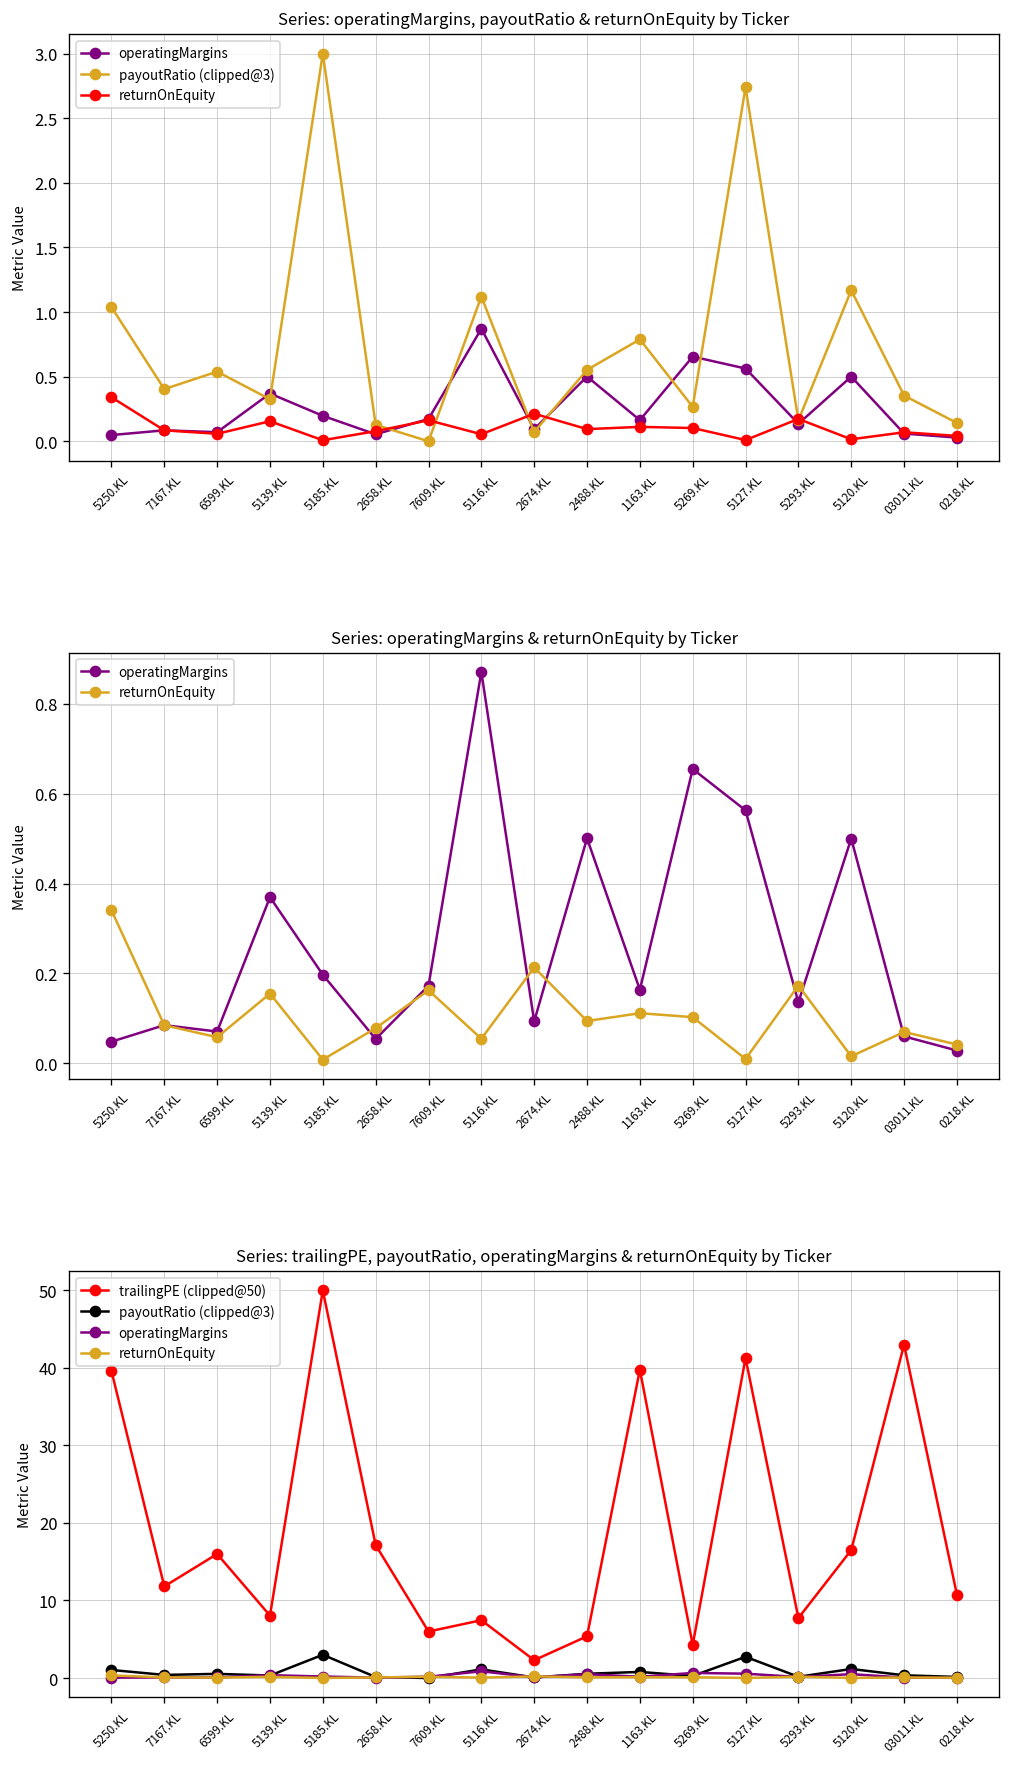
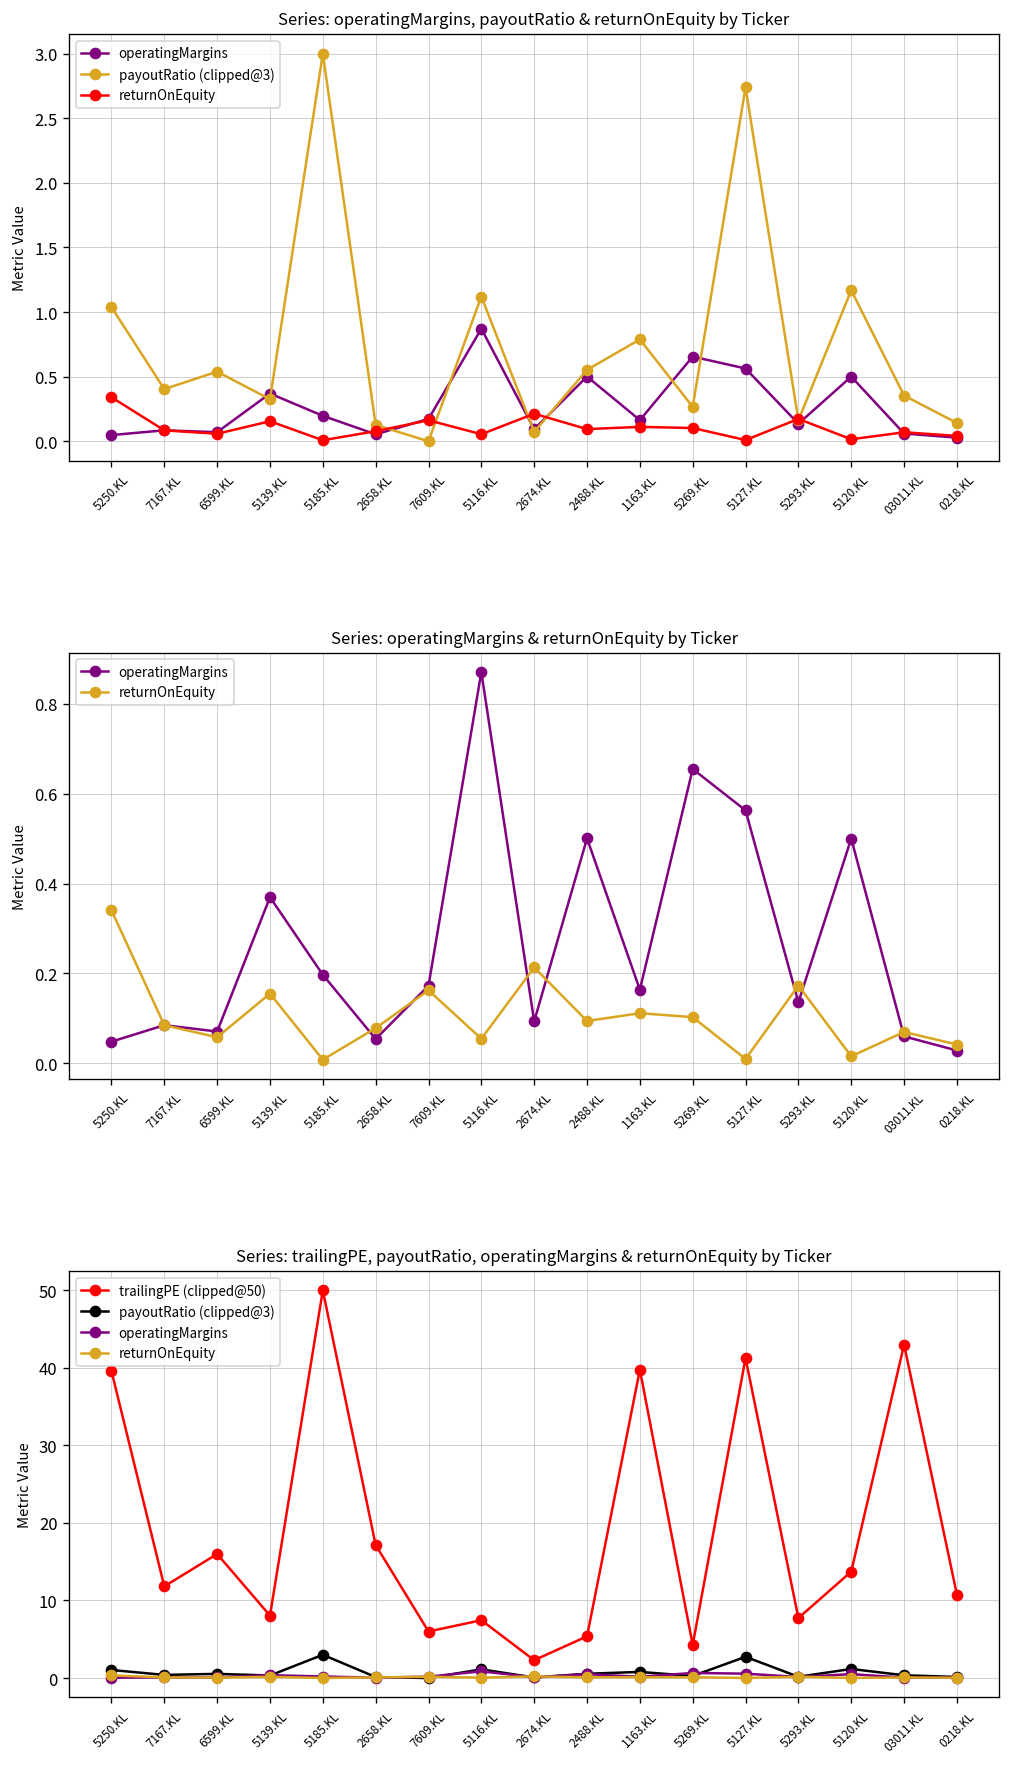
  {
    "Series: operatingMargins, payoutRatio & returnOnEquity by Ticker": {
      "operatingMargins": {
        "5250.KL": 0.05,
        "5139.KL": 0.37,
        "5185.KL": 0.20,
        "2658.KL": 0.05,
        "5116.KL": 0.87,
        "2488.KL": 0.50,
        "1163.KL": 0.16,
        "5269.KL": 0.66,
        "5127.KL": 0.56,
        "5293.KL": 0.14,
        "5120.KL": 0.50
      }
    },
    "Series: operatingMargins & returnOnEquity by Ticker": {
      "operatingMargins": {
        "5250.KL": 0.05,
        "6599.KL": 0.07,
        "5139.KL": 0.37,
        "5185.KL": 0.20,
        "2658.KL": 0.05,
        "7609.KL": 0.17,
        "5116.KL": 0.87,
        "2674.KL": 0.09,
        "2488.KL": 0.50,
        "1163.KL": 0.16,
        "5269.KL": 0.66,
        "5127.KL": 0.56,
        "5293.KL": 0.14,
        "5120.KL": 0.50,
        "03011.KL": 0.06,
        "0218.KL": 0.03
      },
      "returnOnEquity": {
        "5250.KL": 0.34,
        "6599.KL": 0.06,
        "5139.KL": 0.16,
        "5185.KL": 0.01,
        "2658.KL": 0.08,
        "7609.KL": 0.16,
        "5116.KL": 0.05,
        "2674.KL": 0.21,
        "2488.KL": 0.09,
        "1163.KL": 0.11,
        "5269.KL": 0.10,
        "5127.KL": 0.01,
        "5293.KL": 0.17,
        "5120.KL": 0.02,
        "03011.KL": 0.07,
        "0218.KL": 0.04
      }
    },
    "Series: trailingPE, payoutRatio, operatingMargins & returnOnEquity by Ticker": {
      "trailingPE (clipped@50)": {
        "5250.KL": 40,
        "7167.KL": 12,
        "6599.KL": 16,
        "5139.KL": 8,
        "5185.KL": 50,
        "2658.KL": 17,
        "7609.KL": 6,
        "5116.KL": 7,
        "2674.KL": 2,
        "2488.KL": 5,
        "1163.KL": 40,
        "5269.KL": 4,
        "5127.KL": 41,
        "5293.KL": 8,
-       "5120.KL": 17,
+       "5120.KL": 14,
        "03011.KL": 43,
        "0218.KL": 11
      },
      "payoutRatio (clipped@3)": {
        "5250.KL": 1,
        "6599.KL": 1,
        "5185.KL": 3,
        "1163.KL": 1,
        "5127.KL": 3,
        "5120.KL": 1
      },
      "operatingMargins": {
        "5269.KL": 1,
        "5127.KL": 1,
        "5120.KL": 1
      },
      "returnOnEquity": {
        "5116.KL": 0,
        "2488.KL": 0,
        "5127.KL": 0,
        "5120.KL": 0
      }
    }
  }
